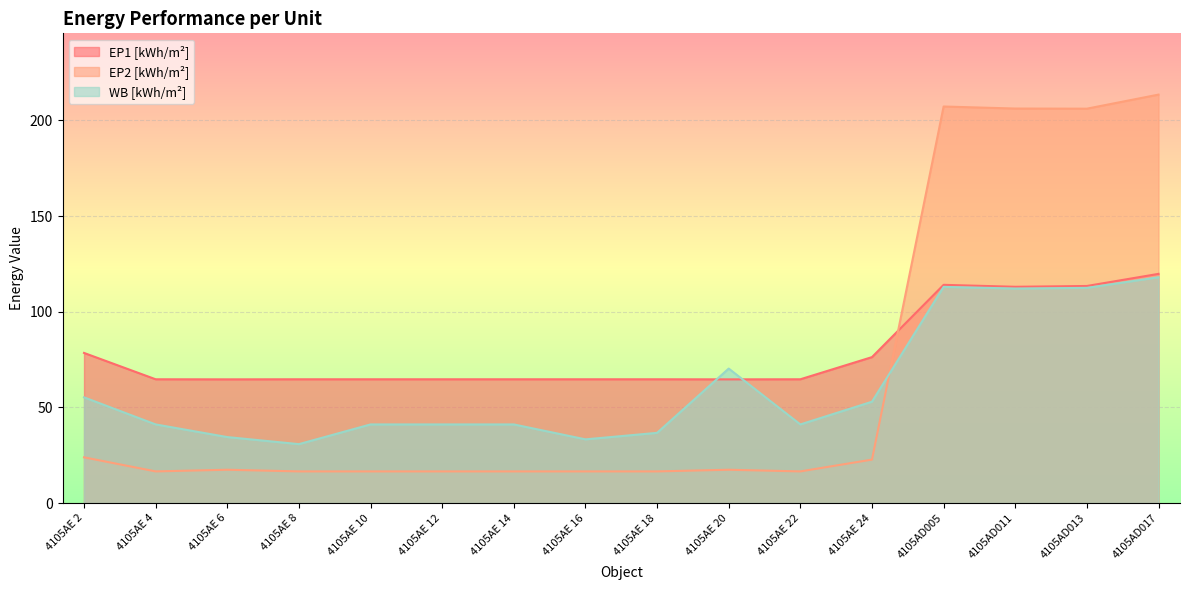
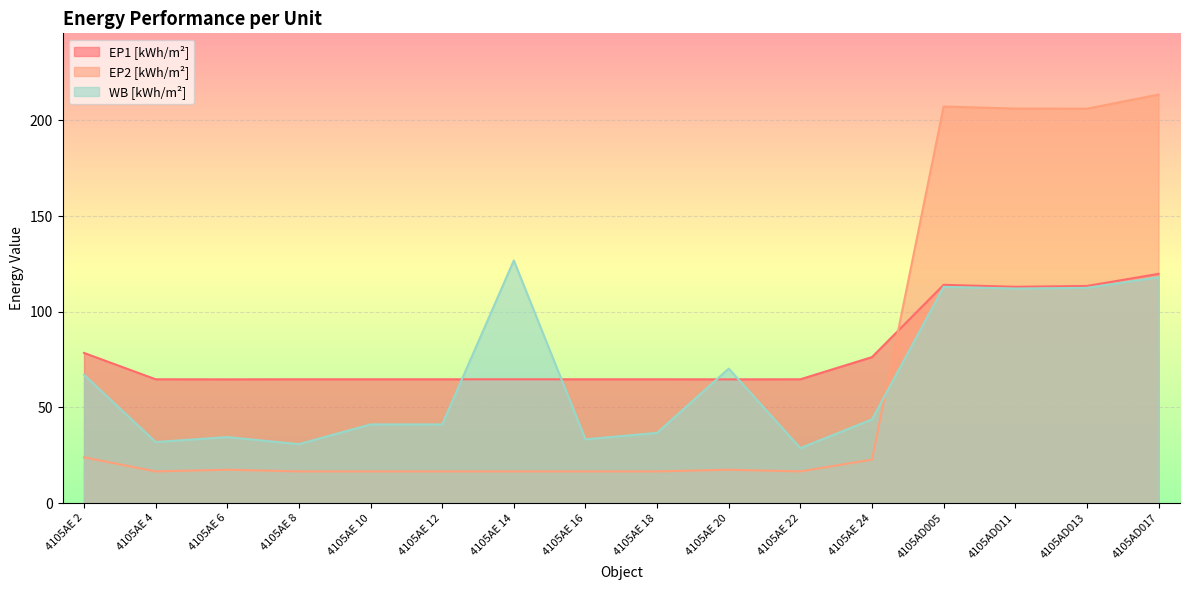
  {
    "WB [kWh/m²]": {
-     "4105AE 2": 55,
-     "4105AE 4": 41,
+     "4105AE 2": 67,
+     "4105AE 4": 32,
      "4105AE 6": 34,
      "4105AE 8": 31,
      "4105AE 10": 41,
      "4105AE 12": 41,
-     "4105AE 14": 41,
+     "4105AE 14": 127,
      "4105AE 16": 33,
      "4105AE 18": 37,
      "4105AE 20": 70,
-     "4105AE 22": 41,
-     "4105AE 24": 53,
+     "4105AE 22": 29,
+     "4105AE 24": 44,
      "4105AD017": 118
    }
  }
